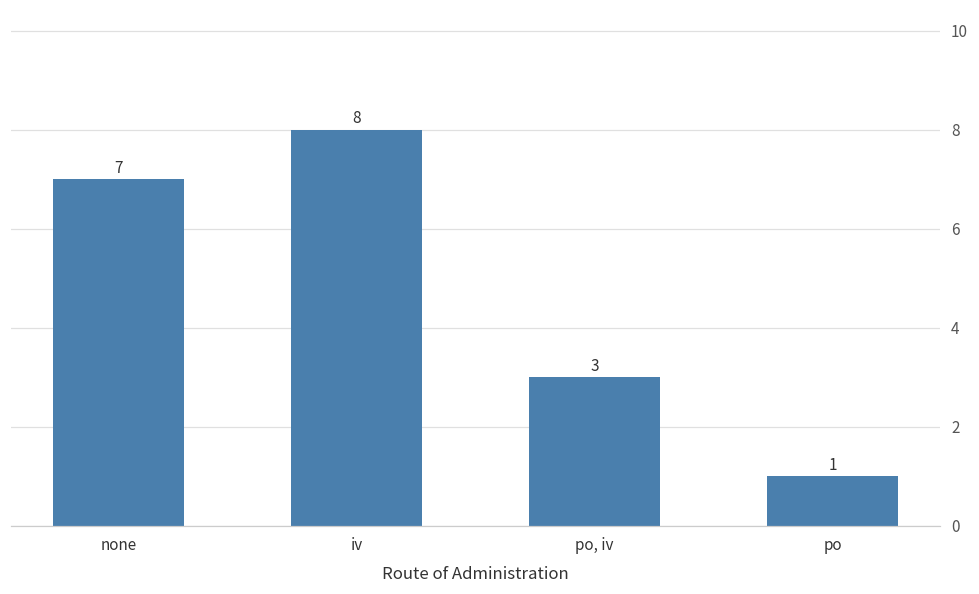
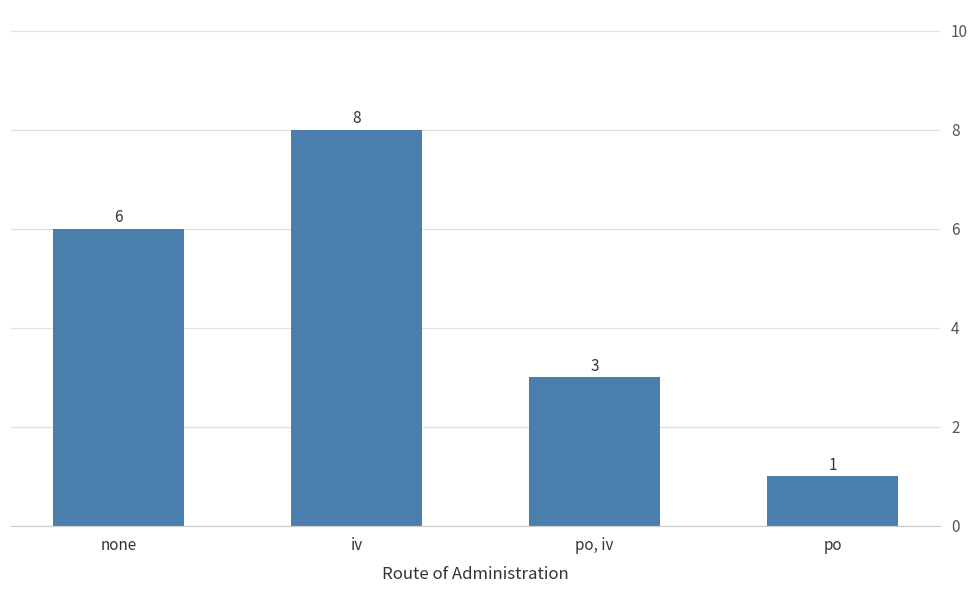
  {
-   "none": 7,
+   "none": 6,
    "iv": 8,
    "po, iv": 3,
    "po": 1
  }
